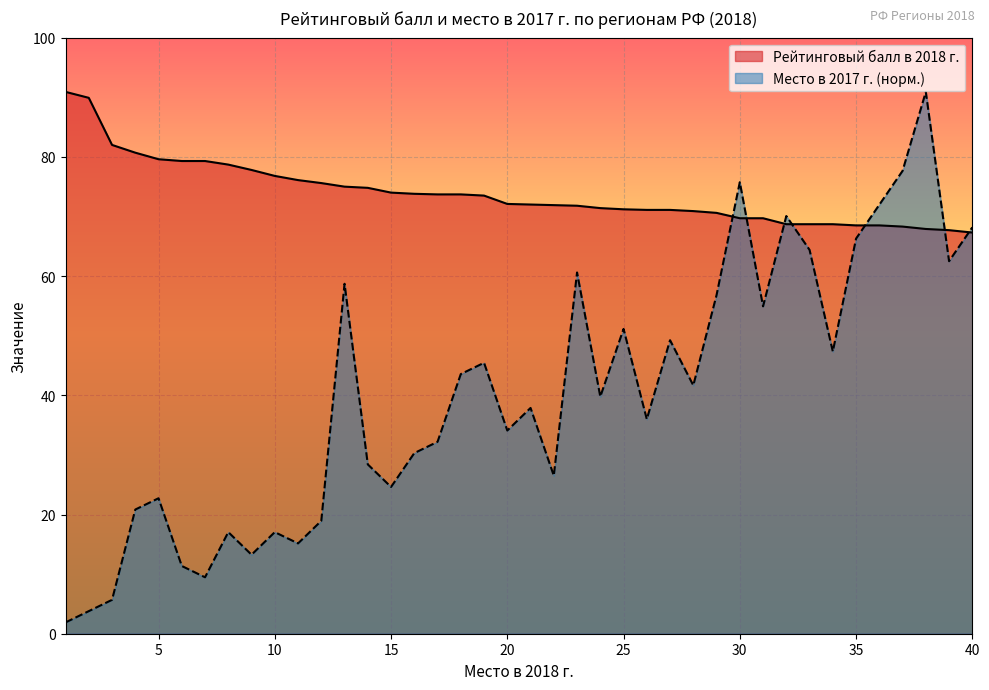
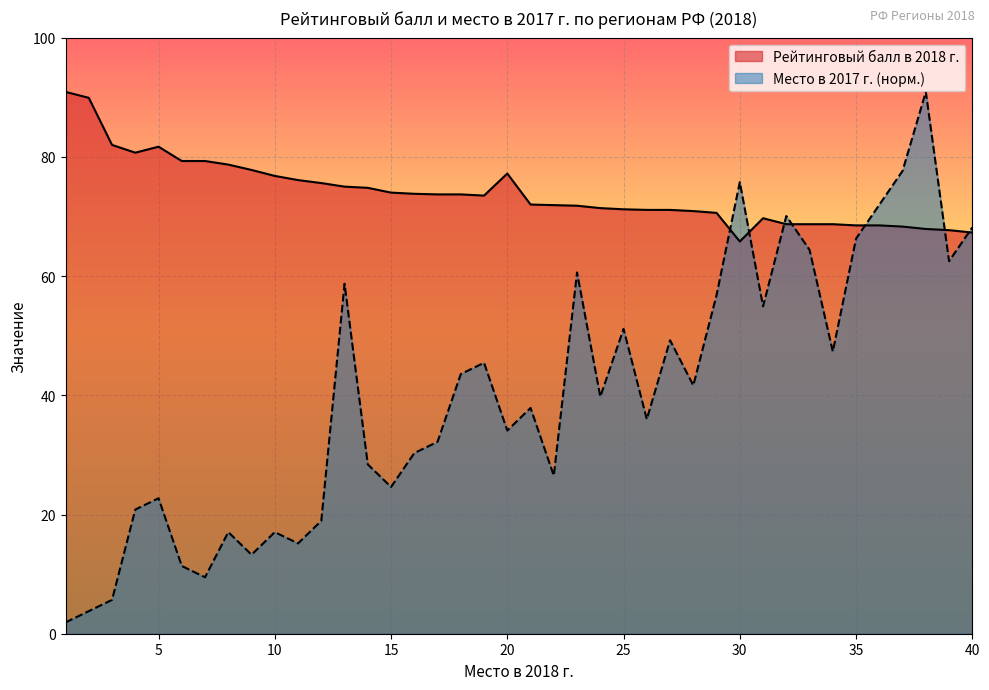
  {
    "Рейтинговый балл в 2018 г.": {
-     "5": 80,
+     "5": 82,
      "10": 77,
      "15": 74,
-     "20": 72,
+     "20": 77,
      "25": 71,
-     "30": 70,
+     "30": 66,
      "35": 69,
      "40": 67
    },
    "Место в 2017 г. (норм.)": {
      "5": 23,
      "10": 17,
      "15": 25,
      "20": 34,
      "25": 51,
      "30": 76,
      "35": 66,
      "40": 68
    }
  }
